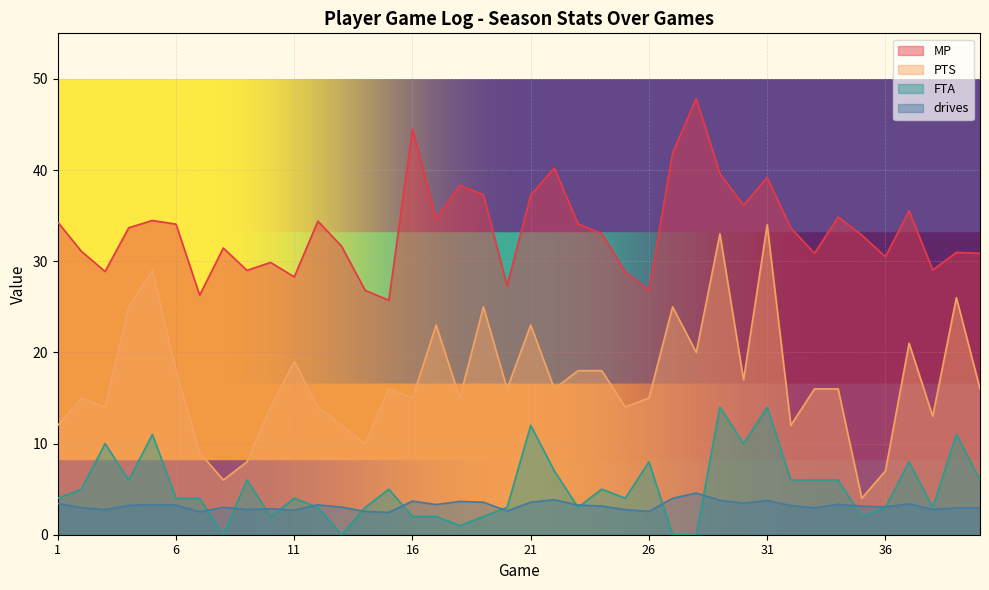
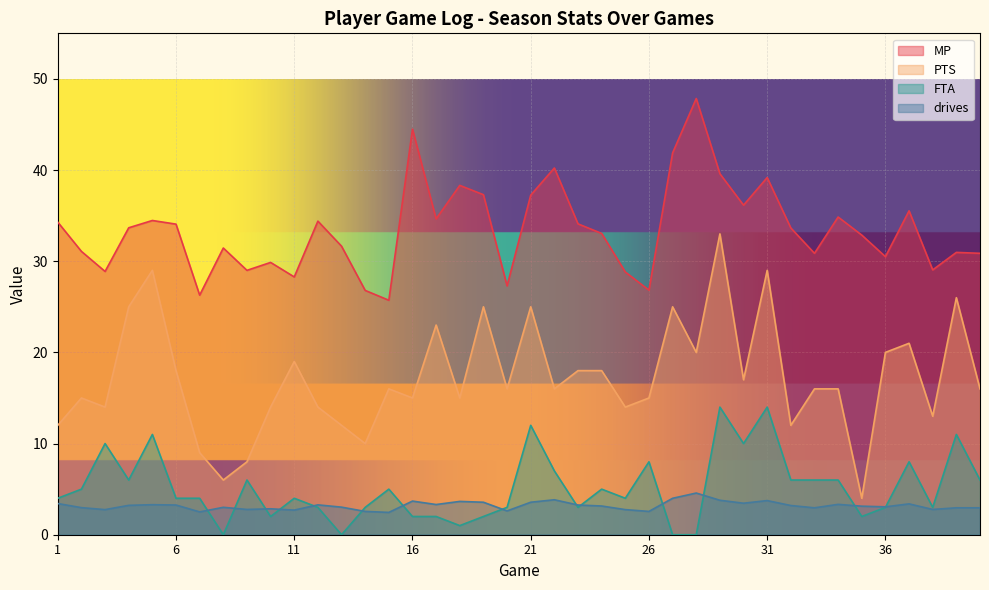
  {
    "MP": {
      "1": 34,
      "6": 34,
      "11": 28,
      "16": 44,
      "21": 37,
      "26": 27,
      "31": 39,
      "36": 31
    },
    "PTS": {
      "1": 12,
      "6": 18,
      "11": 19,
      "16": 15,
-     "21": 23,
+     "21": 25,
      "26": 15,
-     "31": 34,
-     "36": 7
+     "31": 29,
+     "36": 20
    }
  }
